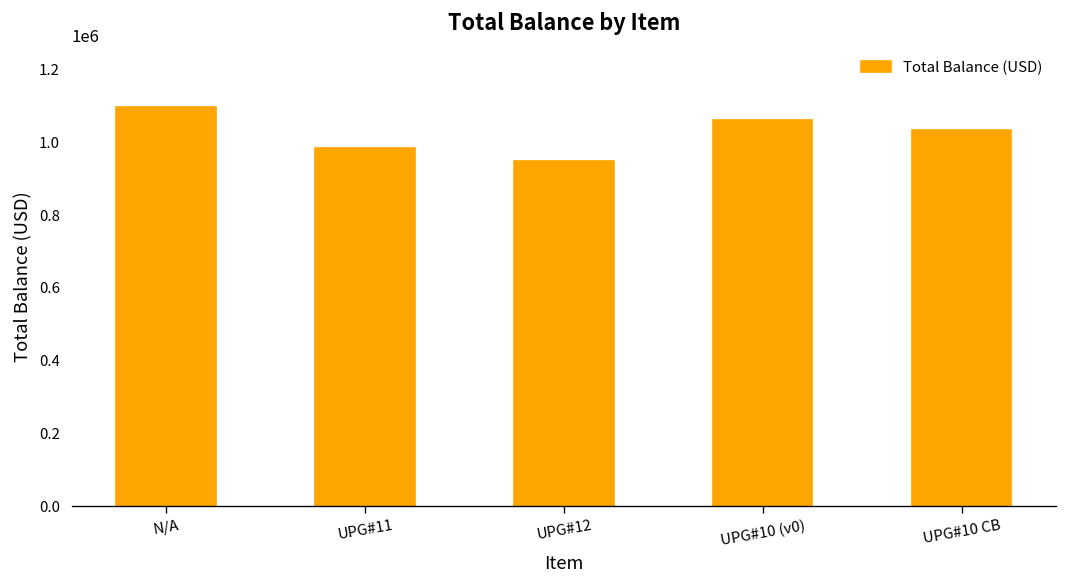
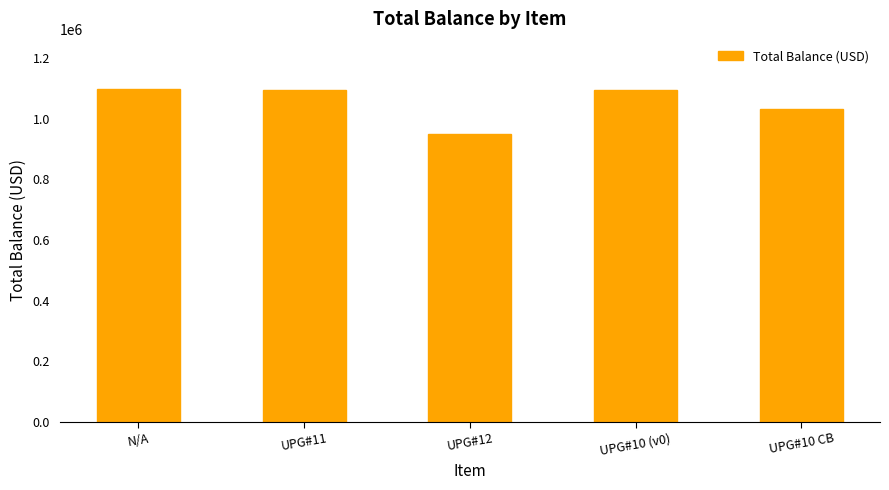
  {
    "N/A": 1100000,
-   "UPG#11": 980000,
+   "UPG#11": 1090000,
    "UPG#12": 950000,
-   "UPG#10 (v0)": 1060000,
+   "UPG#10 (v0)": 1090000,
    "UPG#10 CB": 1030000
  }
